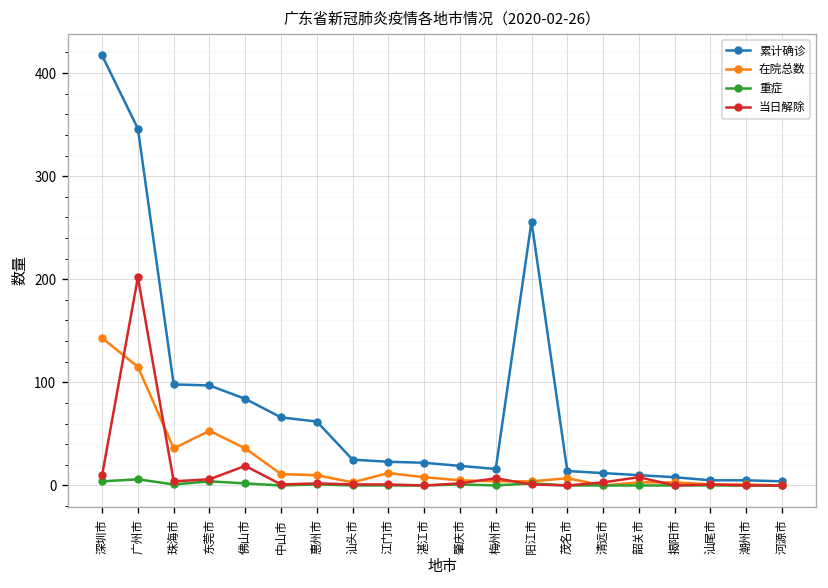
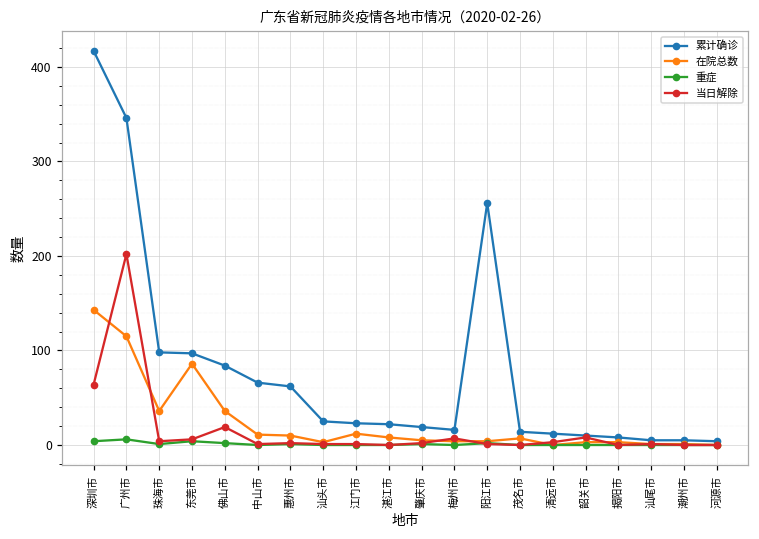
  {
    "累计确诊": {
      "深圳市": 420,
      "广州市": 350,
      "珠海市": 100,
      "东莞市": 100,
      "佛山市": 80,
      "中山市": 70,
      "惠州市": 60,
      "汕头市": 30,
      "江门市": 20,
      "湛江市": 20,
      "肇庆市": 20,
      "梅州市": 20,
      "阳江市": 260,
      "茂名市": 10,
      "清远市": 10,
      "揭阳市": 10,
      "汕尾市": 10,
      "潮州市": 10,
      "河源市": 0
    },
    "在院总数": {
      "深圳市": 140,
      "广州市": 120,
      "珠海市": 40,
-     "东莞市": 50,
+     "东莞市": 90,
      "佛山市": 40,
      "中山市": 10,
      "惠州市": 10,
      "江门市": 10,
      "湛江市": 10,
      "梅州市": 0,
      "茂名市": 10,
      "韶关市": 0,
      "揭阳市": 0
    },
    "重症": {
      "深圳市": 0,
      "广州市": 10,
      "珠海市": 0,
      "佛山市": 0,
      "梅州市": 0,
      "韶关市": 0
    },
    "当日解除": {
-     "深圳市": 10,
+     "深圳市": 60,
      "广州市": 200,
      "珠海市": 0,
      "佛山市": 20,
      "梅州市": 10,
      "清远市": 0
    }
  }
